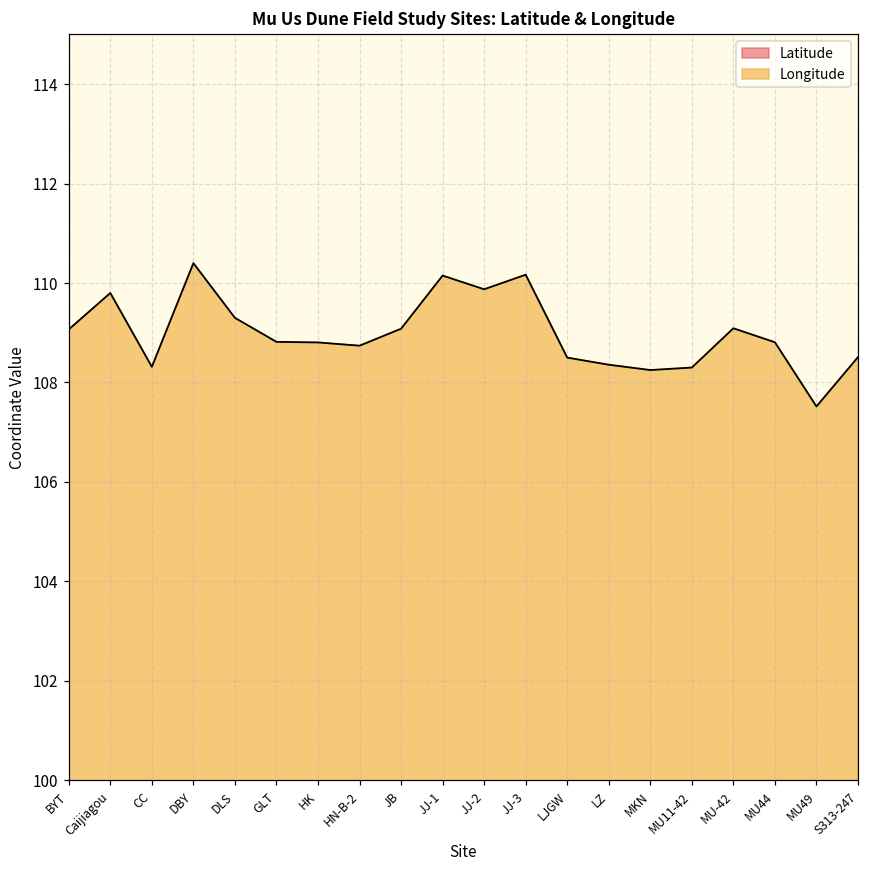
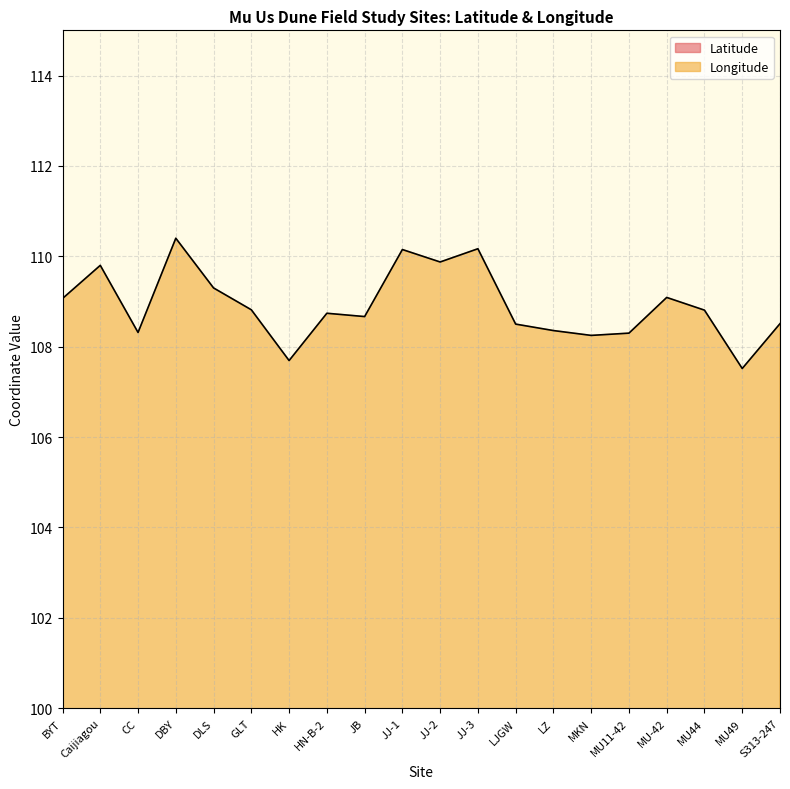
  {
    "Longitude": {
      "BYT": 109.1,
      "Caijiagou": 109.8,
      "CC": 108.3,
      "DBY": 110.4,
      "DLS": 109.3,
      "GLT": 108.8,
-     "HK": 108.8,
+     "HK": 107.7,
      "HN-B-2": 108.7,
-     "JB": 109.1,
+     "JB": 108.7,
      "JJ-1": 110.2,
      "JJ-2": 109.9,
      "JJ-3": 110.2,
      "LJGW": 108.5,
      "LZ": 108.4,
      "MKN": 108.2,
      "MU11-42": 108.3,
      "MU-42": 109.1,
      "MU44": 108.8,
      "MU49": 107.5,
      "S313-247": 108.5
    }
  }
